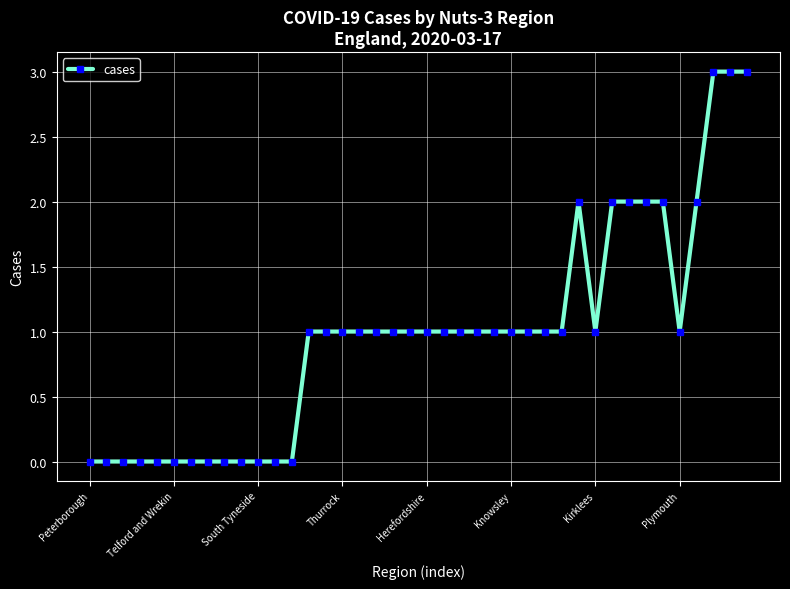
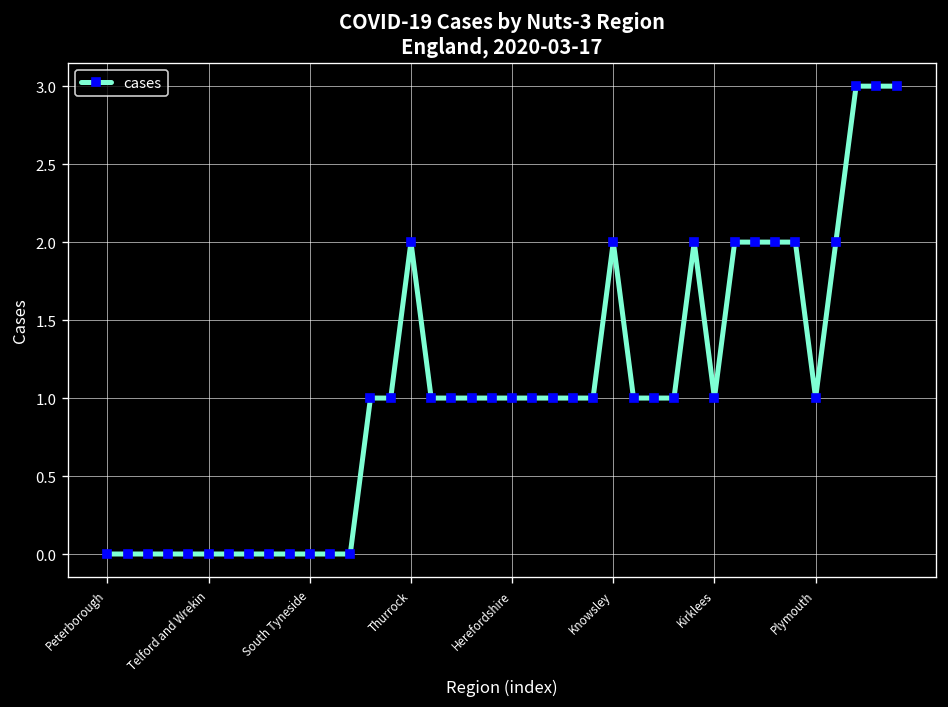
  {
    "Peterborough": 0,
    "Telford and Wrekin": 0,
    "South Tyneside": 0,
-   "Thurrock": 1,
+   "Thurrock": 2,
    "Herefordshire": 1,
-   "Knowsley": 1,
+   "Knowsley": 2,
    "Kirklees": 1,
    "Plymouth": 1
  }
